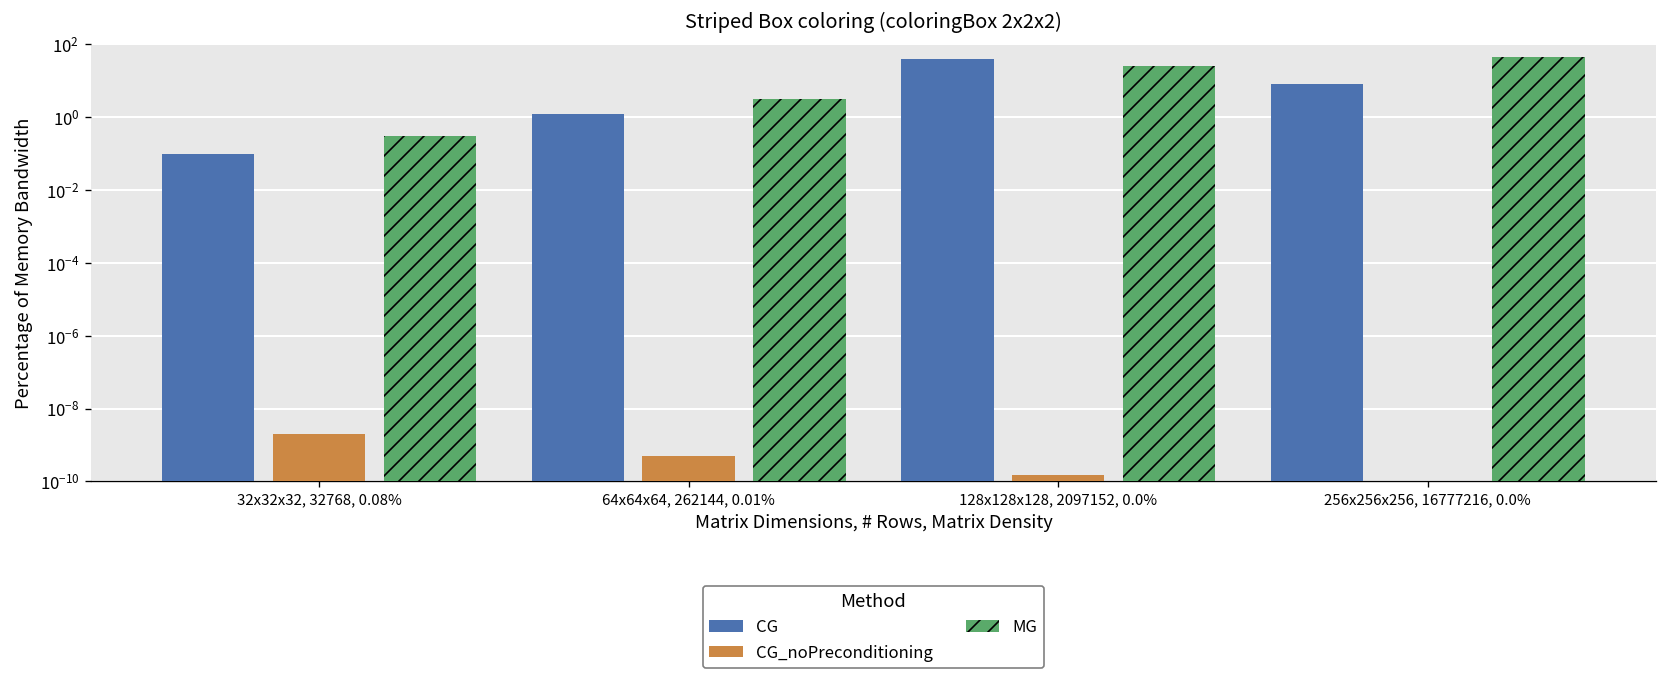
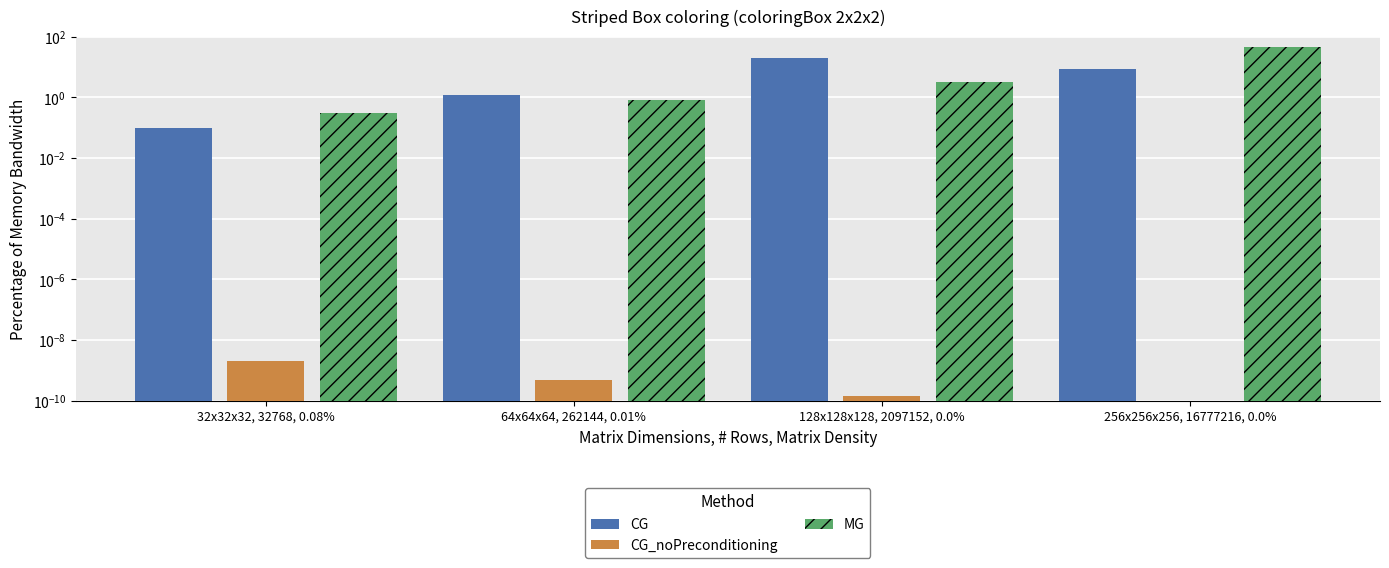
  {
    "CG": {
      "32x32x32, 32768, 0.08%": 0.10,
      "64x64x64, 262144, 0.01%": 1,
-     "128x128x128, 2097152, 0.0%": 40,
+     "128x128x128, 2097152, 0.0%": 20,
      "256x256x256, 16777216, 0.0%": 8
    },
    "CG_noPreconditioning": {
      "32x32x32, 32768, 0.08%": 0.000000002,
      "64x64x64, 262144, 0.01%": 0.0000000005,
      "128x128x128, 2097152, 0.0%": 0.0000000002
    },
    "MG": {
      "32x32x32, 32768, 0.08%": 0.3,
-     "64x64x64, 262144, 0.01%": 3,
-     "128x128x128, 2097152, 0.0%": 30,
+     "64x64x64, 262144, 0.01%": 0.8,
+     "128x128x128, 2097152, 0.0%": 3,
      "256x256x256, 16777216, 0.0%": 50
    }
  }
